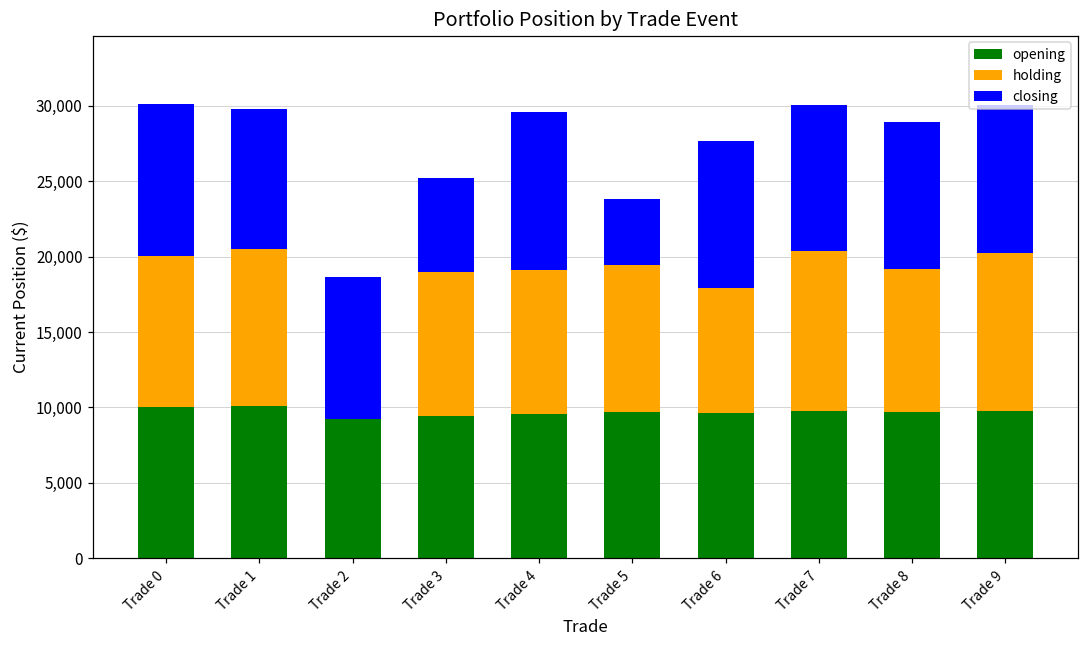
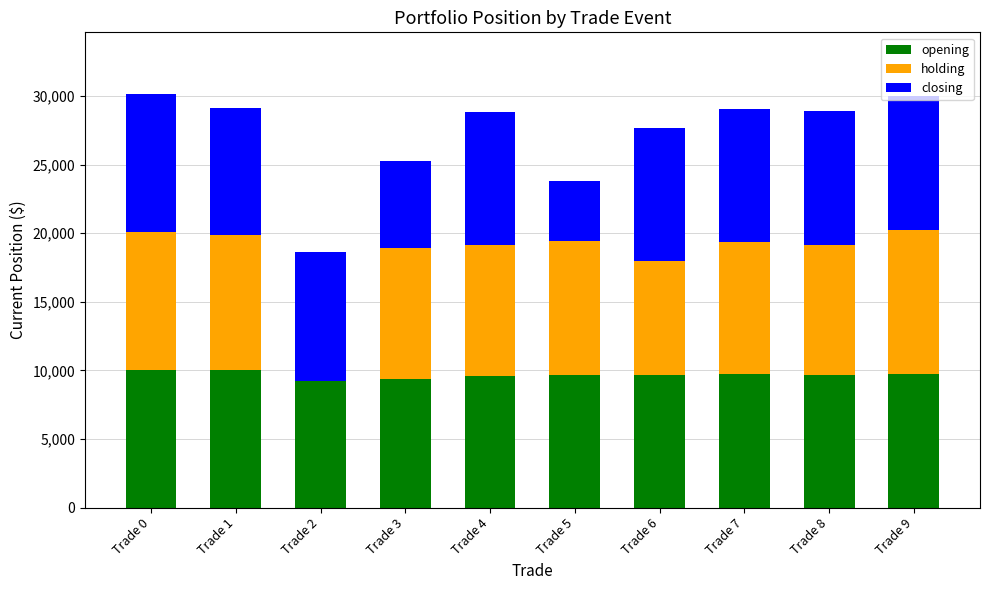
  {
    "opening": {
      "Trade 0": "10,000",
      "Trade 1": "10,100",
      "Trade 2": "9,300",
      "Trade 3": "9,400",
      "Trade 4": "9,600",
      "Trade 5": "9,700",
      "Trade 6": "9,600",
      "Trade 7": "9,700",
      "Trade 8": "9,700",
      "Trade 9": "9,700"
    },
    "holding": {
      "Trade 0": "10,100",
-     "Trade 1": "10,400",
+     "Trade 1": "9,800",
      "Trade 2": "0",
      "Trade 3": "9,500",
      "Trade 4": "9,500",
      "Trade 5": "9,700",
      "Trade 6": "8,300",
-     "Trade 7": "10,600",
+     "Trade 7": "9,600",
      "Trade 8": "9,500",
      "Trade 9": "10,500"
    },
    "closing": {
      "Trade 0": "10,100",
      "Trade 1": "9,300",
      "Trade 2": "9,400",
      "Trade 3": "6,300",
-     "Trade 4": "10,500",
+     "Trade 4": "9,700",
      "Trade 5": "4,400",
      "Trade 6": "9,700",
      "Trade 7": "9,700",
      "Trade 8": "9,700"
    }
  }
